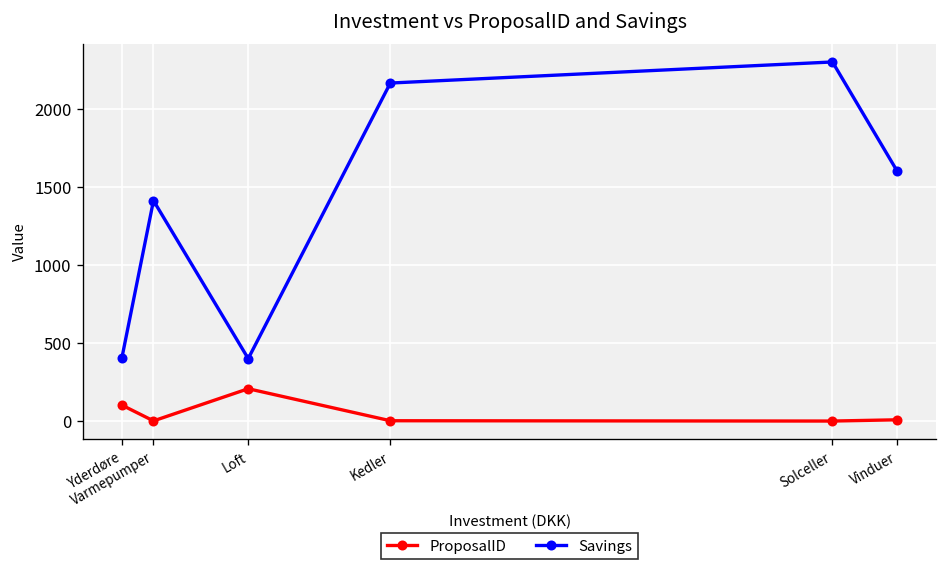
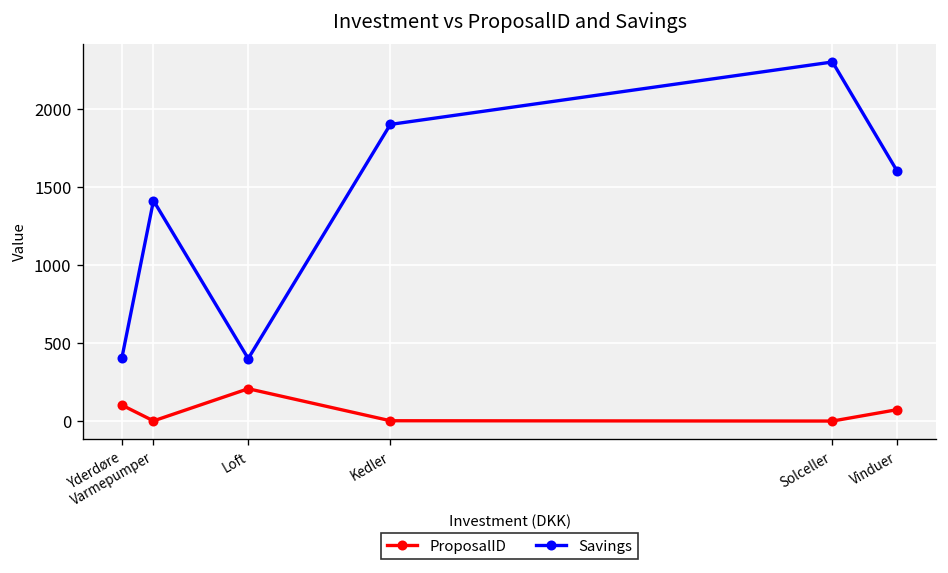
  {
    "ProposalID": {
      "Yderdøre": 100,
      "Varmepumper": 0,
      "Loft": 210,
      "Kedler": 0,
      "Solceller": 0,
-     "Vinduer": 10
+     "Vinduer": 70
    },
    "Savings": {
      "Yderdøre": 410,
      "Varmepumper": 1410,
      "Loft": 400,
-     "Kedler": 2170,
+     "Kedler": 1900,
      "Solceller": 2300,
      "Vinduer": 1600
    }
  }
